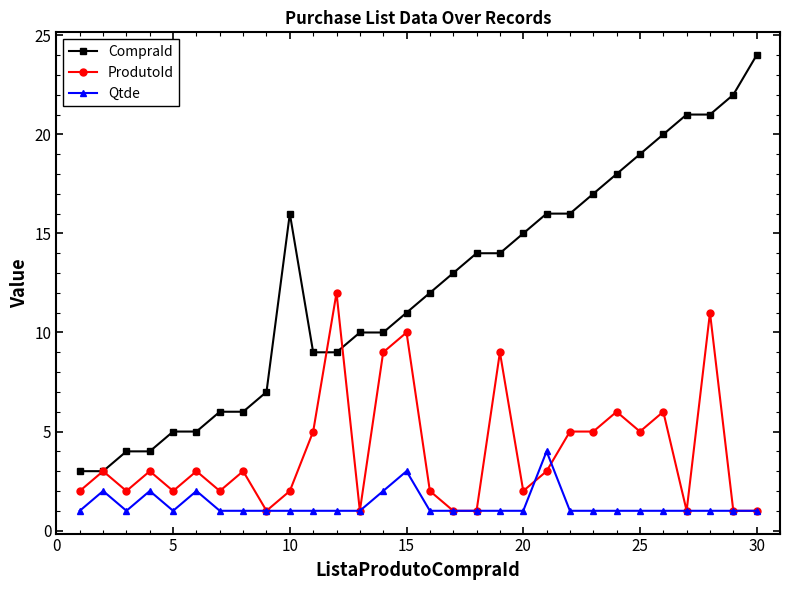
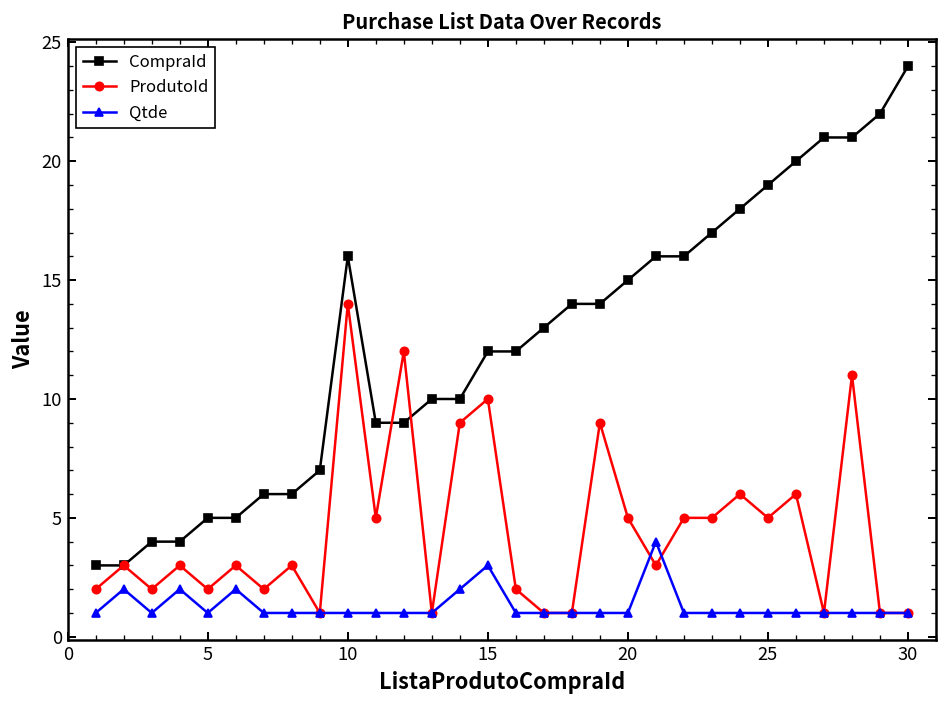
  {
    "CompraId": {
      "5": 5,
      "10": 16,
-     "15": 11,
+     "15": 12,
      "20": 15,
      "25": 19,
      "30": 24
    },
    "ProdutoId": {
      "5": 2,
-     "10": 2,
+     "10": 14,
      "15": 10,
-     "20": 2,
+     "20": 5,
      "25": 5
    },
    "Qtde": {
      "5": 1,
      "10": 1,
      "15": 3,
      "20": 1,
      "25": 1
    }
  }
